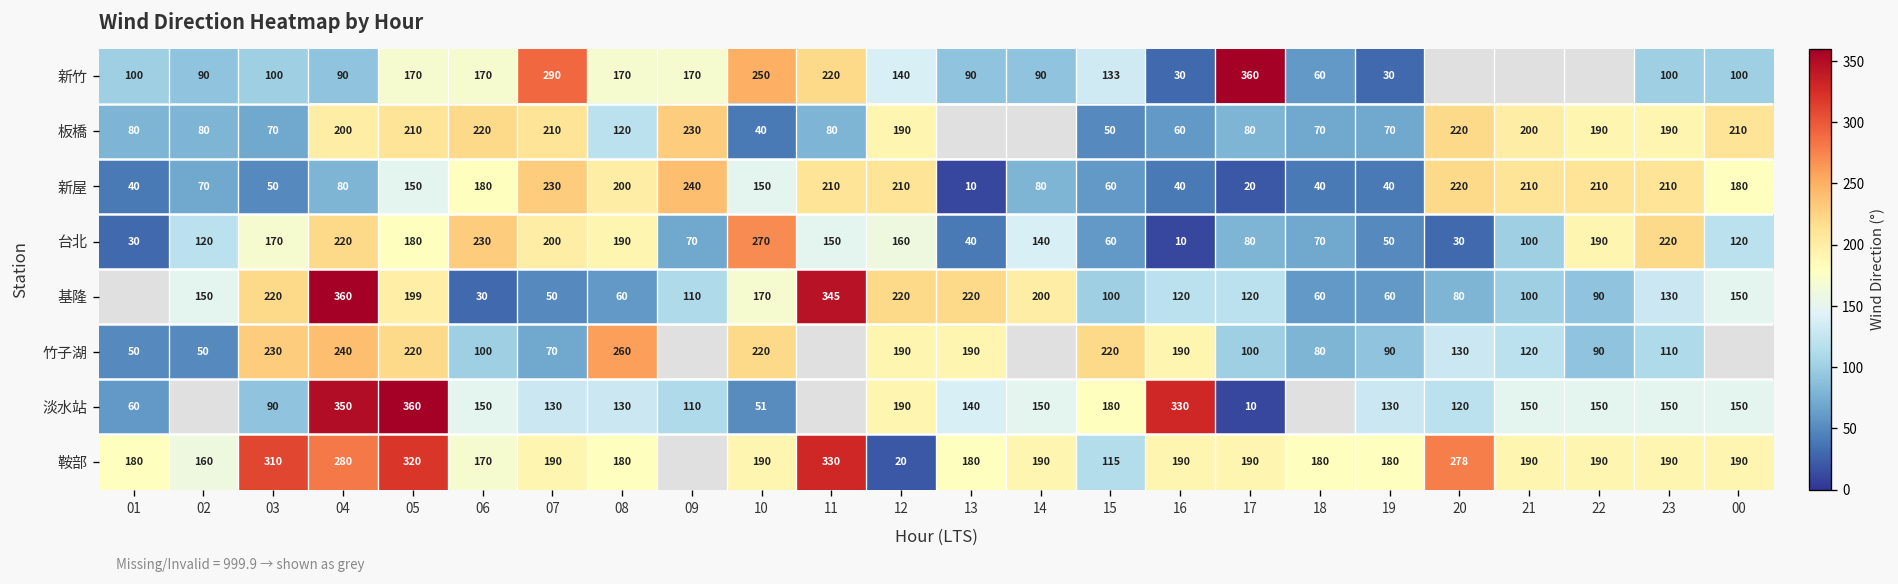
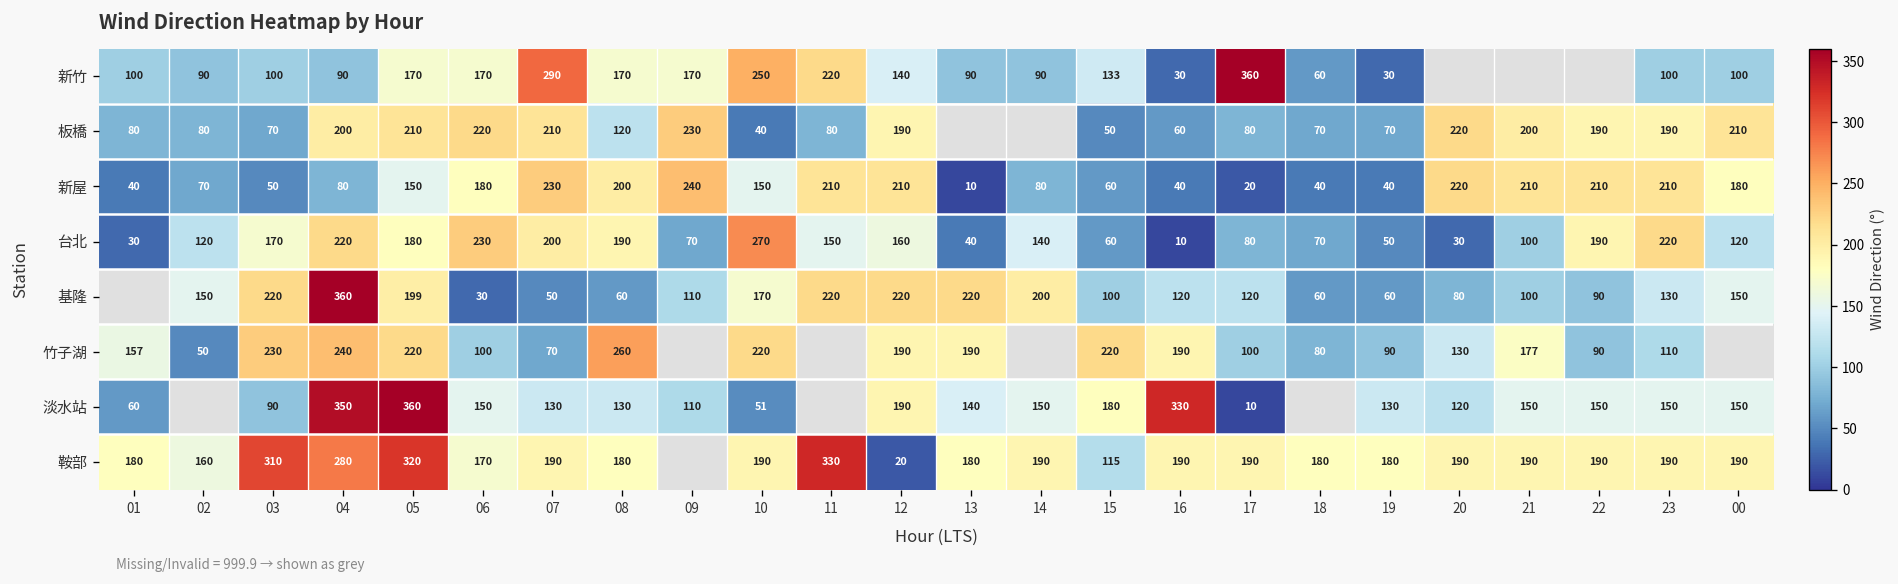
  {
    "新竹": {
      "01": 100,
      "02": 90,
      "03": 100,
      "04": 90,
      "05": 170,
      "06": 170,
      "07": 290,
      "08": 170,
      "09": 170,
      "10": 250,
      "11": 220,
      "12": 140,
      "13": 90,
      "14": 90,
      "15": 133,
      "16": 30,
      "17": 360,
      "18": 60,
      "19": 30,
      "23": 100,
      "00": 100
    },
    "板橋": {
      "01": 80,
      "02": 80,
      "03": 70,
      "04": 200,
      "05": 210,
      "06": 220,
      "07": 210,
      "08": 120,
      "09": 230,
      "10": 40,
      "11": 80,
      "12": 190,
      "15": 50,
      "16": 60,
      "17": 80,
      "18": 70,
      "19": 70,
      "20": 220,
      "21": 200,
      "22": 190,
      "23": 190,
      "00": 210
    },
    "新屋": {
      "01": 40,
      "02": 70,
      "03": 50,
      "04": 80,
      "05": 150,
      "06": 180,
      "07": 230,
      "08": 200,
      "09": 240,
      "10": 150,
      "11": 210,
      "12": 210,
      "13": 10,
      "14": 80,
      "15": 60,
      "16": 40,
      "17": 20,
      "18": 40,
      "19": 40,
      "20": 220,
      "21": 210,
      "22": 210,
      "23": 210,
      "00": 180
    },
    "台北": {
      "01": 30,
      "02": 120,
      "03": 170,
      "04": 220,
      "05": 180,
      "06": 230,
      "07": 200,
      "08": 190,
      "09": 70,
      "10": 270,
      "11": 150,
      "12": 160,
      "13": 40,
      "14": 140,
      "15": 60,
      "16": 10,
      "17": 80,
      "18": 70,
      "19": 50,
      "20": 30,
      "21": 100,
      "22": 190,
      "23": 220,
      "00": 120
    },
    "基隆": {
      "02": 150,
      "03": 220,
      "04": 360,
      "05": 199,
      "06": 30,
      "07": 50,
      "08": 60,
      "09": 110,
      "10": 170,
-     "11": 345,
+     "11": 220,
      "12": 220,
      "13": 220,
      "14": 200,
      "15": 100,
      "16": 120,
      "17": 120,
      "18": 60,
      "19": 60,
      "20": 80,
      "21": 100,
      "22": 90,
      "23": 130,
      "00": 150
    },
    "竹子湖": {
-     "01": 50,
+     "01": 157,
      "02": 50,
      "03": 230,
      "04": 240,
      "05": 220,
      "06": 100,
      "07": 70,
      "08": 260,
      "10": 220,
      "12": 190,
      "13": 190,
      "15": 220,
      "16": 190,
      "17": 100,
      "18": 80,
      "19": 90,
      "20": 130,
-     "21": 120,
+     "21": 177,
      "22": 90,
      "23": 110
    },
    "淡水站": {
      "01": 60,
      "03": 90,
      "04": 350,
      "05": 360,
      "06": 150,
      "07": 130,
      "08": 130,
      "09": 110,
      "10": 51,
      "12": 190,
      "13": 140,
      "14": 150,
      "15": 180,
      "16": 330,
      "17": 10,
      "19": 130,
      "20": 120,
      "21": 150,
      "22": 150,
      "23": 150,
      "00": 150
    },
    "鞍部": {
      "01": 180,
      "02": 160,
      "03": 310,
      "04": 280,
      "05": 320,
      "06": 170,
      "07": 190,
      "08": 180,
      "10": 190,
      "11": 330,
      "12": 20,
      "13": 180,
      "14": 190,
      "15": 115,
      "16": 190,
      "17": 190,
      "18": 180,
      "19": 180,
-     "20": 278,
+     "20": 190,
      "21": 190,
      "22": 190,
      "23": 190,
      "00": 190
    }
  }
